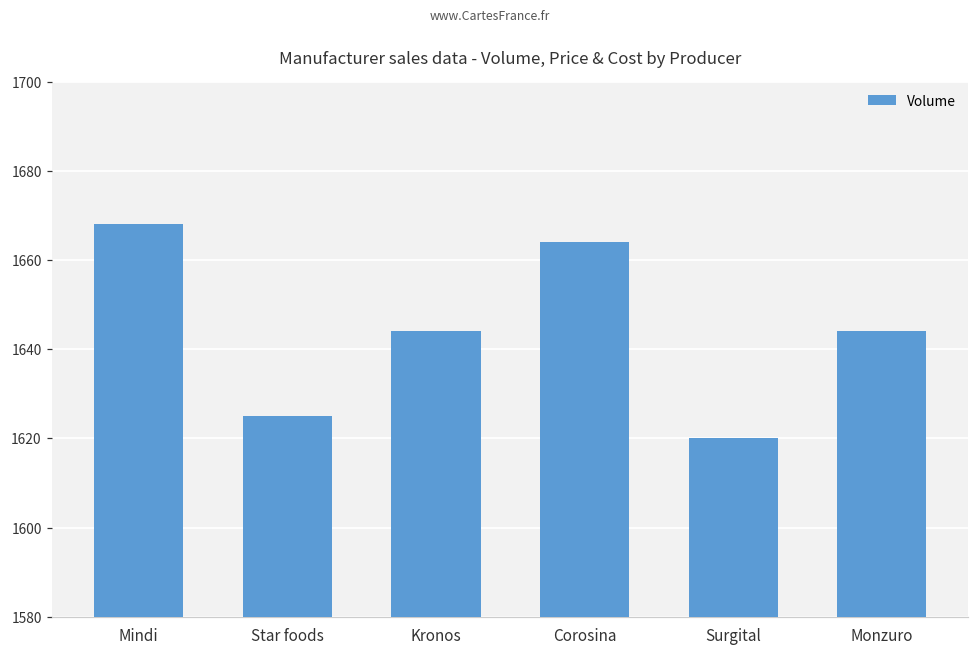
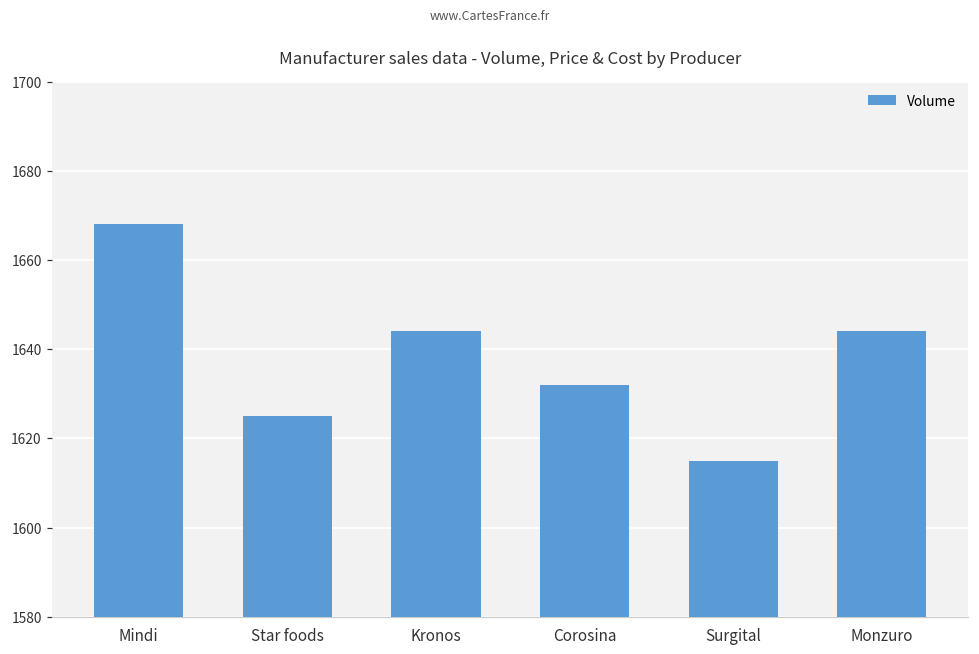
  {
    "Mindi": 1668,
    "Star foods": 1625,
    "Kronos": 1644,
-   "Corosina": 1664,
-   "Surgital": 1620,
+   "Corosina": 1632,
+   "Surgital": 1615,
    "Monzuro": 1644
  }
